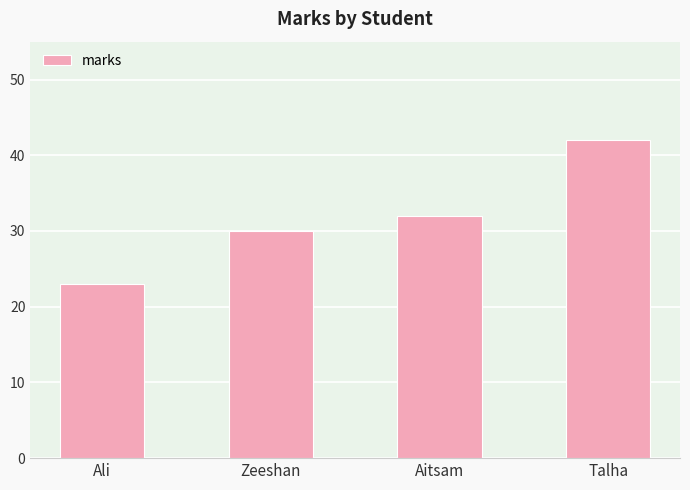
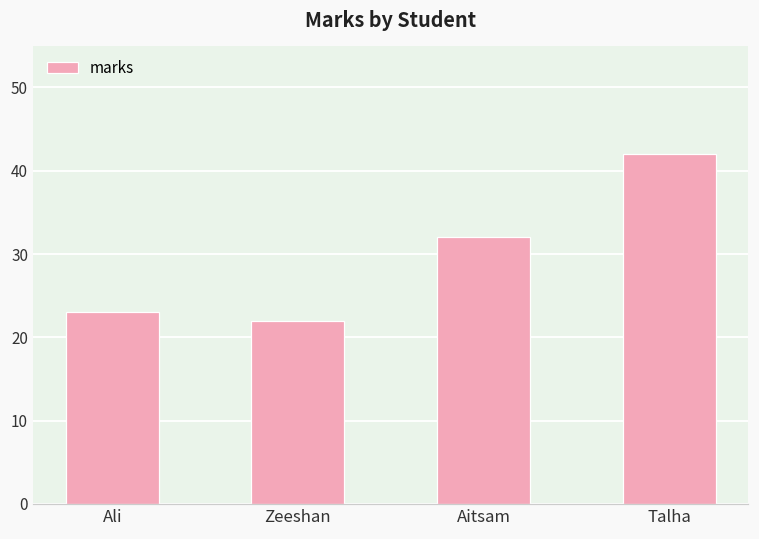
  {
    "Ali": 23,
-   "Zeeshan": 30,
+   "Zeeshan": 22,
    "Aitsam": 32,
    "Talha": 42
  }
